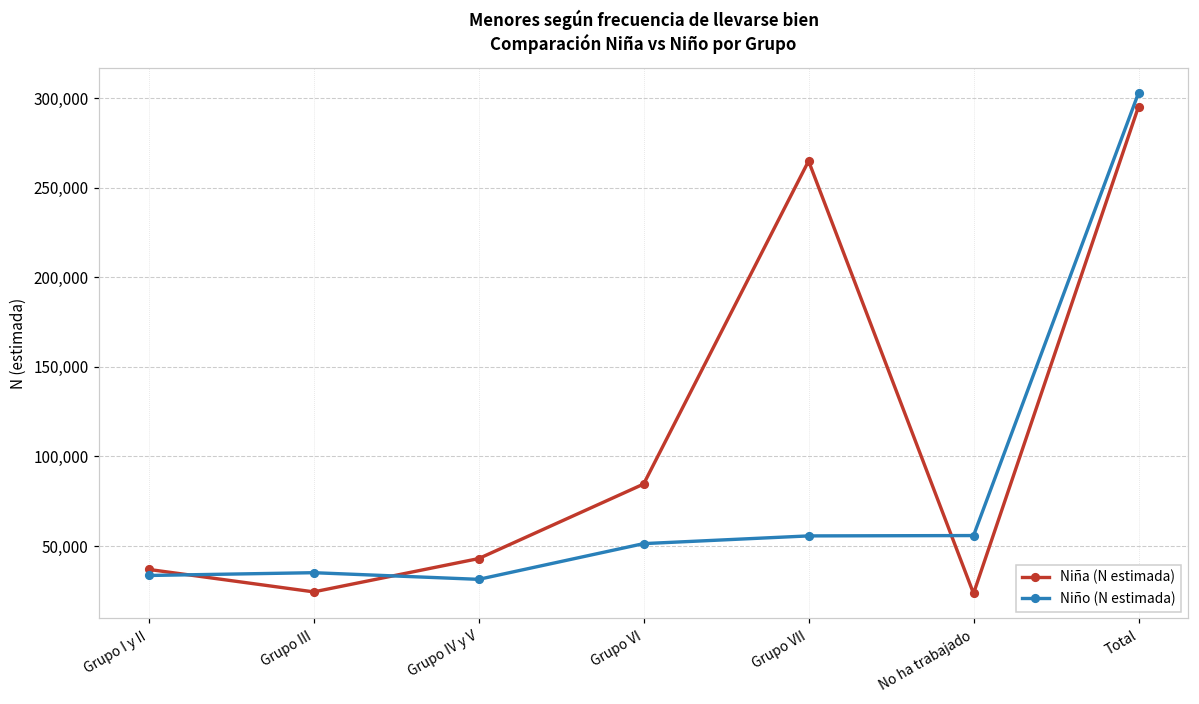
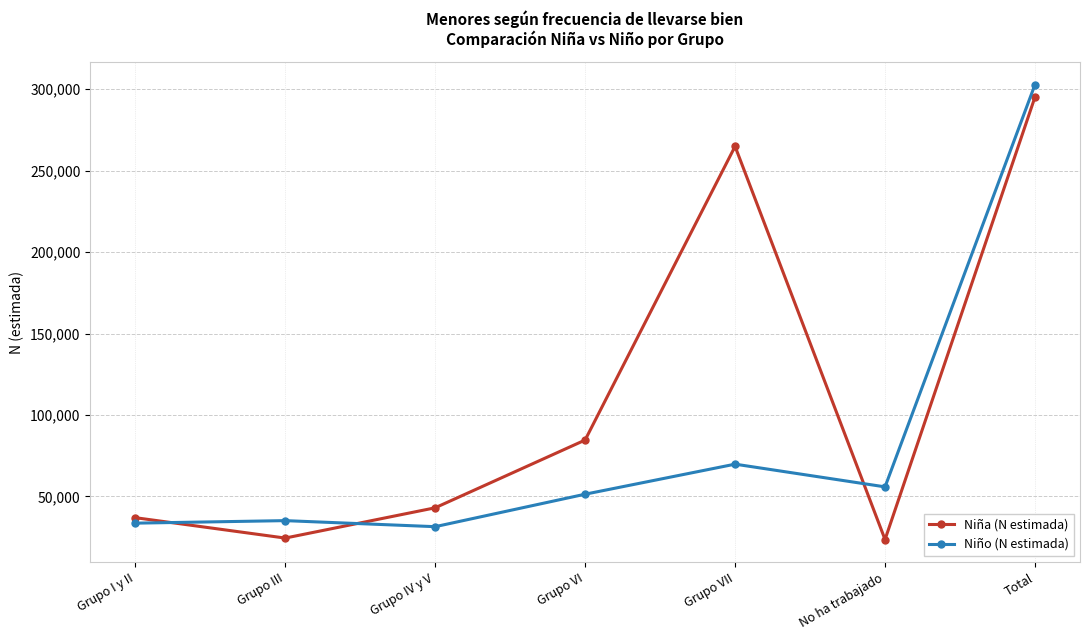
  {
    "Niña (N estimada)": {
      "Grupo I y II": "37,000",
      "Grupo III": "24,000",
      "Grupo IV y V": "43,000",
      "Grupo VI": "85,000",
      "Grupo VII": "265,000",
      "No ha trabajado": "24,000",
      "Total": "295,000"
    },
    "Niño (N estimada)": {
      "Grupo I y II": "34,000",
      "Grupo III": "35,000",
      "Grupo IV y V": "31,000",
      "Grupo VI": "51,000",
-     "Grupo VII": "56,000",
+     "Grupo VII": "70,000",
      "No ha trabajado": "56,000",
      "Total": "303,000"
    }
  }
